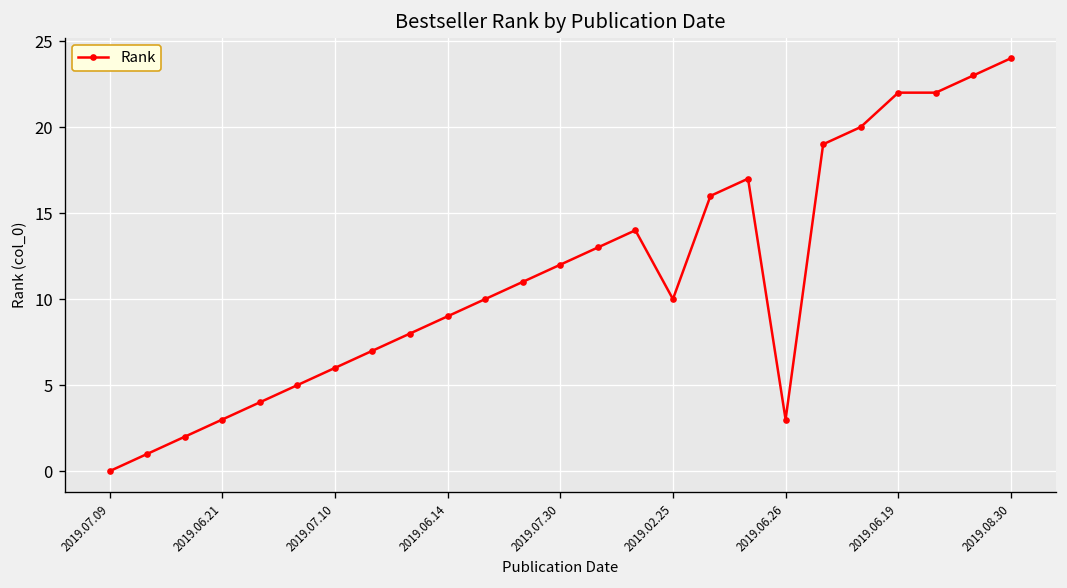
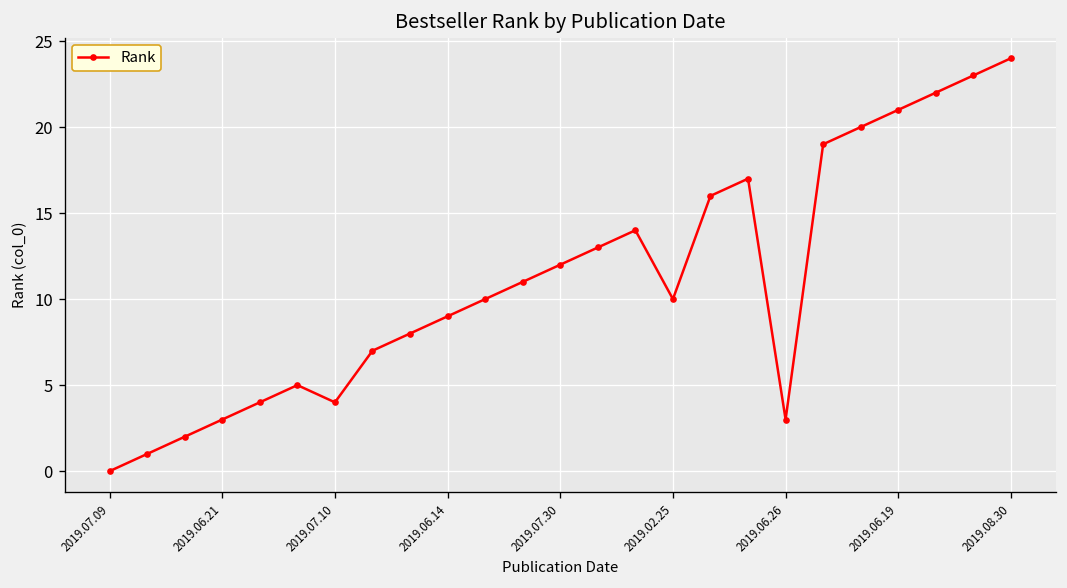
  {
    "2019.07.09": 0,
    "2019.06.21": 3,
-   "2019.07.10": 6,
+   "2019.07.10": 4,
    "2019.06.14": 9,
    "2019.02.25": 10,
    "2019.06.26": 3,
-   "2019.06.19": 22,
+   "2019.06.19": 21,
    "2019.08.30": 24
  }
